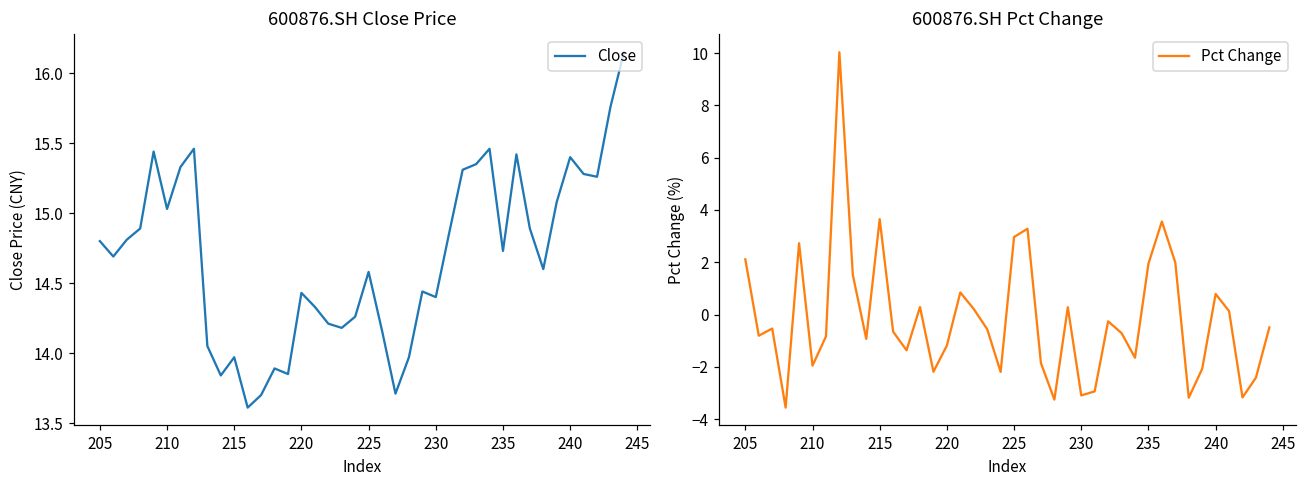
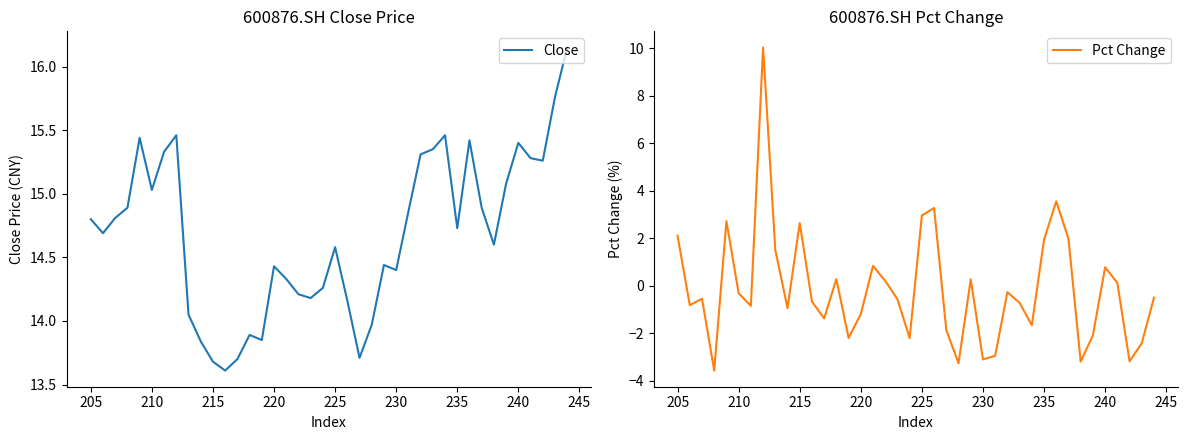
  {
    "600876.SH Close Price": {
      "205": 14.80,
      "210": 15.03,
-     "215": 13.97,
+     "215": 13.68,
      "220": 14.43,
      "225": 14.58,
      "230": 14.40,
      "235": 14.73,
      "240": 15.40
    },
    "600876.SH Pct Change": {
      "205": 2.1,
-     "210": -2.0,
-     "215": 3.7,
+     "210": -0.3,
+     "215": 2.6,
      "220": -1.2,
      "225": 3.0,
      "230": -3.1,
      "235": 1.9,
      "240": 0.8
    }
  }
